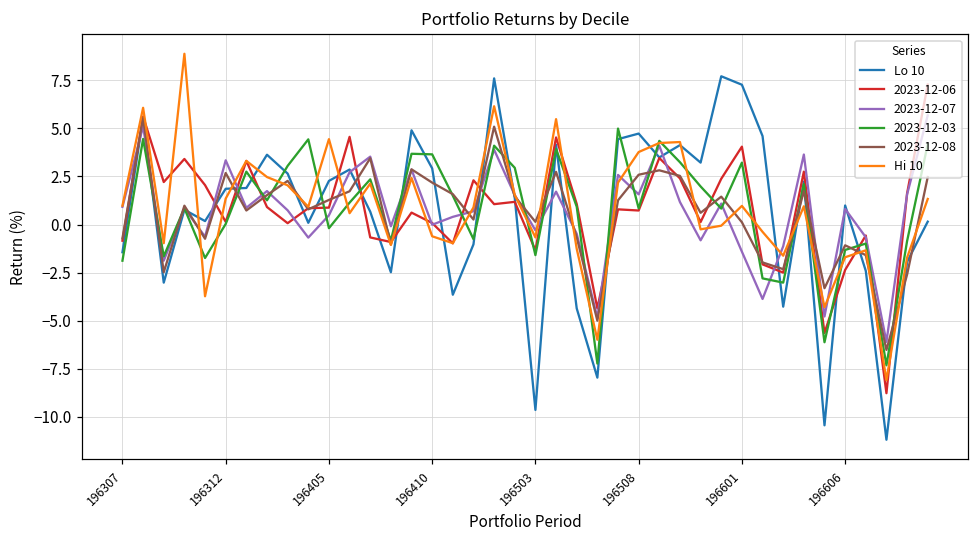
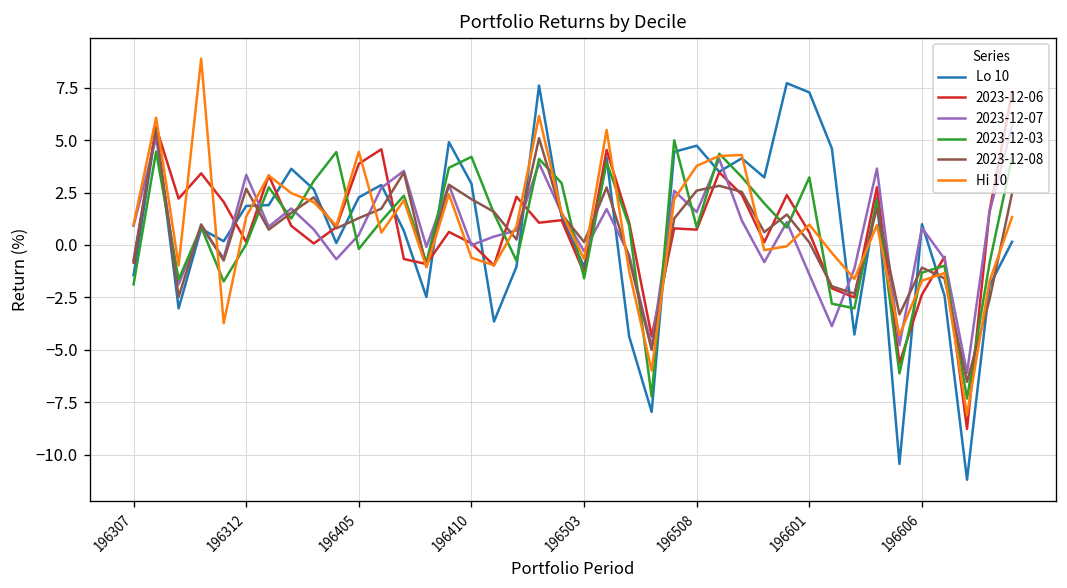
  {
    "Lo 10": {
      "196307": -1.4,
      "196312": 1.9,
      "196405": 2.3,
      "196410": 2.9,
-     "196503": -9.6,
+     "196503": -1.1,
      "196508": 4.7,
      "196601": 7.3,
      "196606": 1.0
    },
    "2023-12-06": {
-     "196405": 0.9,
+     "196405": 3.9,
      "196503": -1.3,
-     "196601": 4.1,
+     "196601": 0.6,
      "196606": -2.4
    },
    "2023-12-07": {
      "196312": 3.3,
      "196405": 0.5,
      "196503": -0.3,
      "196508": 1.6,
      "196601": -1.4,
      "196606": 0.8
    },
    "2023-12-03": {
      "196307": -1.9,
      "196405": -0.2,
-     "196410": 3.7,
+     "196410": 4.2,
      "196503": -1.6,
      "196601": 3.2,
      "196606": -1.3
    },
    "2023-12-08": {
      "196312": 2.7,
      "196405": 1.3,
      "196410": 2.2,
      "196503": 0.1,
      "196508": 2.6,
      "196601": 0.1,
      "196606": -1.1
    },
    "Hi 10": {
      "196312": 1.4,
      "196405": 4.4,
      "196410": -0.6,
      "196503": -0.7,
      "196508": 3.8,
      "196601": 1.0,
      "196606": -1.7
    }
  }
